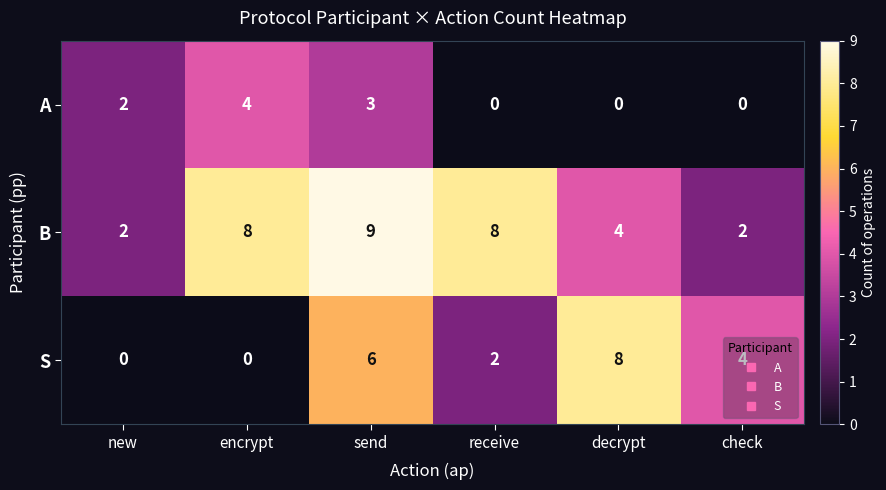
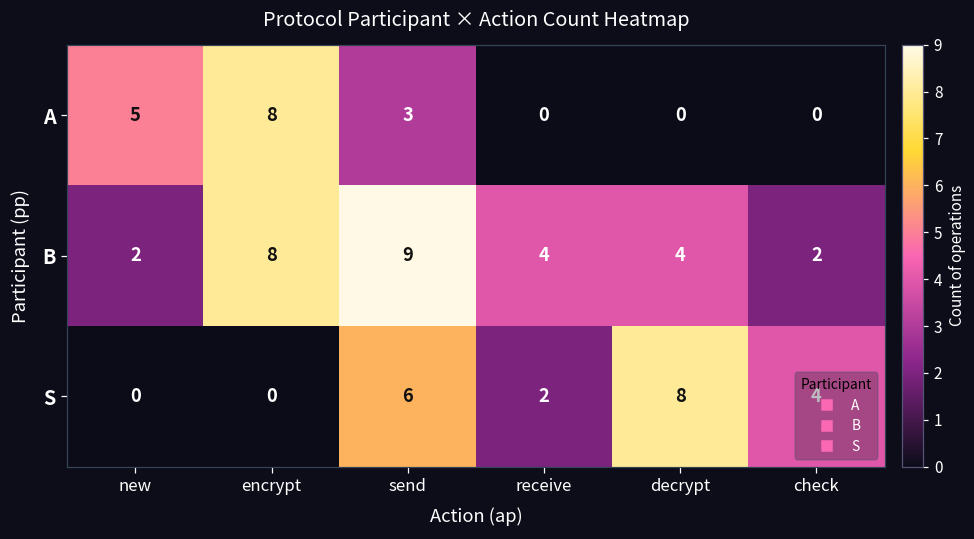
  {
    "A": {
-     "new": 2,
-     "encrypt": 4,
+     "new": 5,
+     "encrypt": 8,
      "send": 3,
      "receive": 0,
      "decrypt": 0,
      "check": 0
    },
    "B": {
      "new": 2,
      "encrypt": 8,
      "send": 9,
-     "receive": 8,
+     "receive": 4,
      "decrypt": 4,
      "check": 2
    },
    "S": {
      "new": 0,
      "encrypt": 0,
      "send": 6,
      "receive": 2,
      "decrypt": 8
    }
  }
